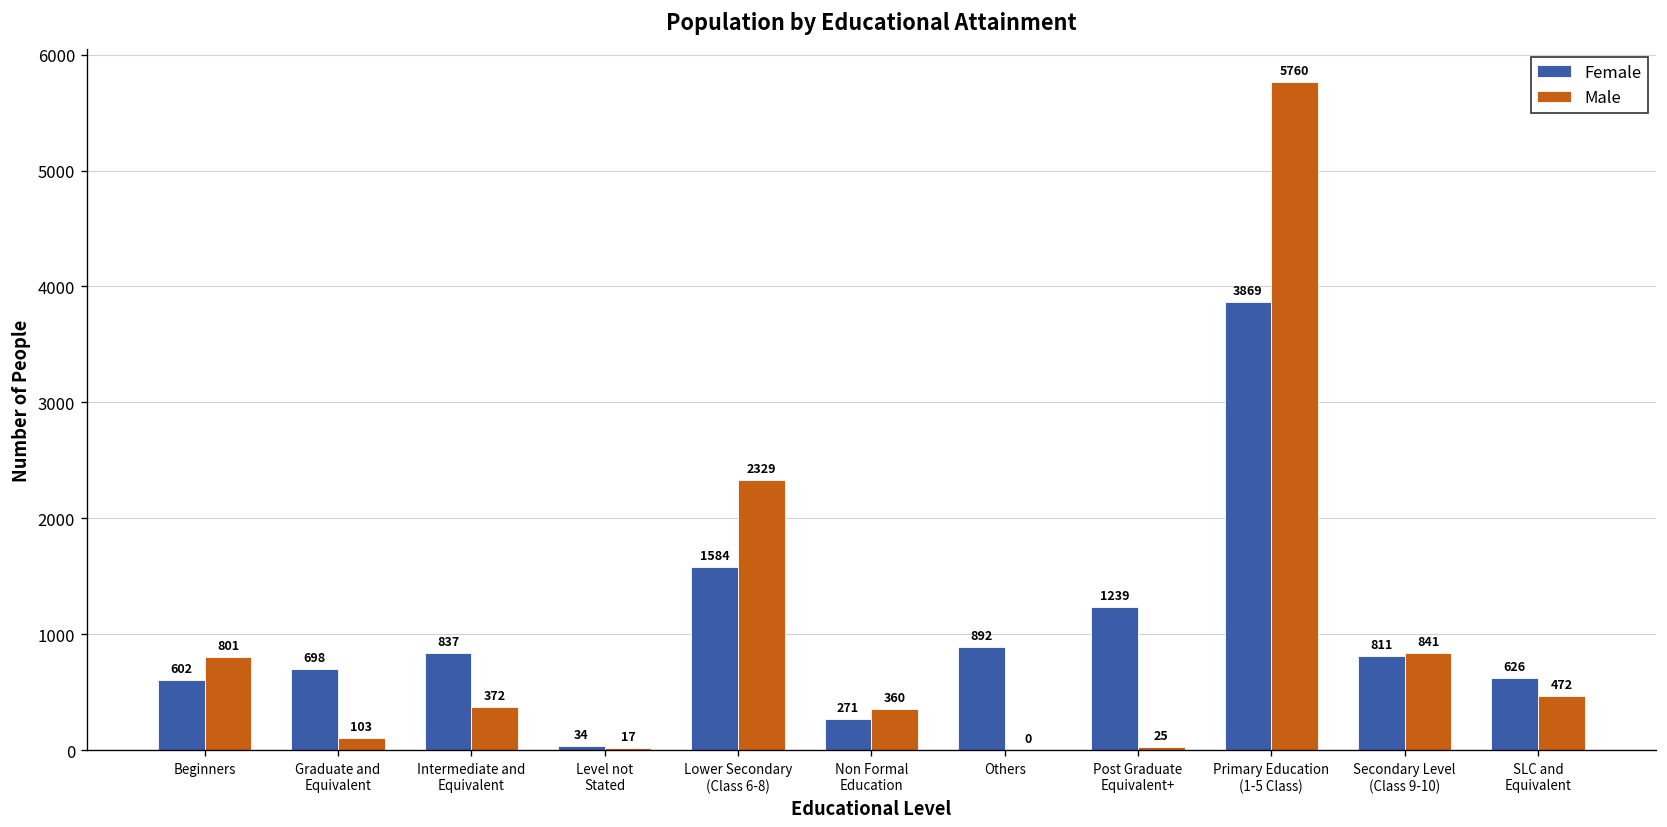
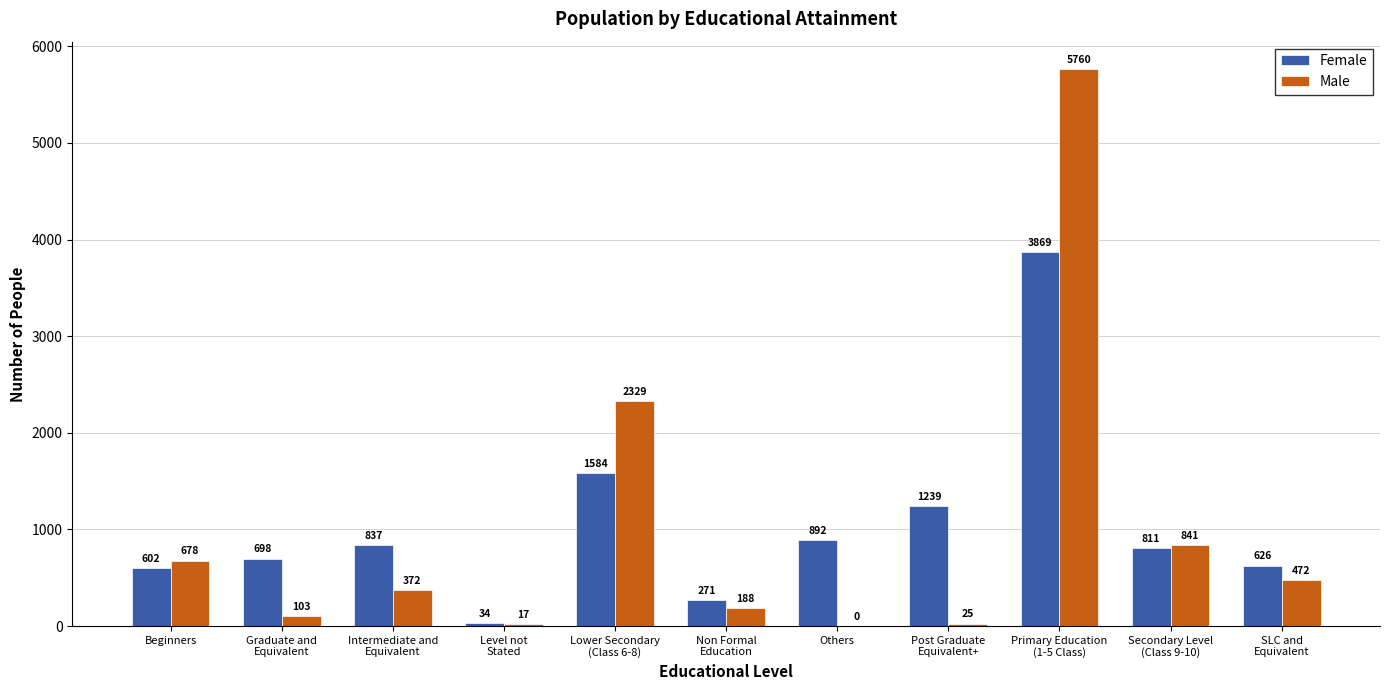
  {
    "Female": {
      "Beginners": 602,
      "Graduate and Equivalent": 698,
      "Intermediate and Equivalent": 837,
      "Level not Stated": 34,
      "Lower Secondary (Class 6-8)": 1584,
      "Non Formal Education": 271,
      "Others": 892,
      "Post Graduate Equivalent+": 1239,
      "Primary Education (1-5 Class)": 3869,
      "Secondary Level (Class 9-10)": 811,
      "SLC and Equivalent": 626
    },
    "Male": {
-     "Beginners": 801,
+     "Beginners": 678,
      "Graduate and Equivalent": 103,
      "Intermediate and Equivalent": 372,
      "Level not Stated": 17,
      "Lower Secondary (Class 6-8)": 2329,
-     "Non Formal Education": 360,
+     "Non Formal Education": 188,
      "Others": 0,
      "Post Graduate Equivalent+": 25,
      "Primary Education (1-5 Class)": 5760,
      "Secondary Level (Class 9-10)": 841,
      "SLC and Equivalent": 472
    }
  }
